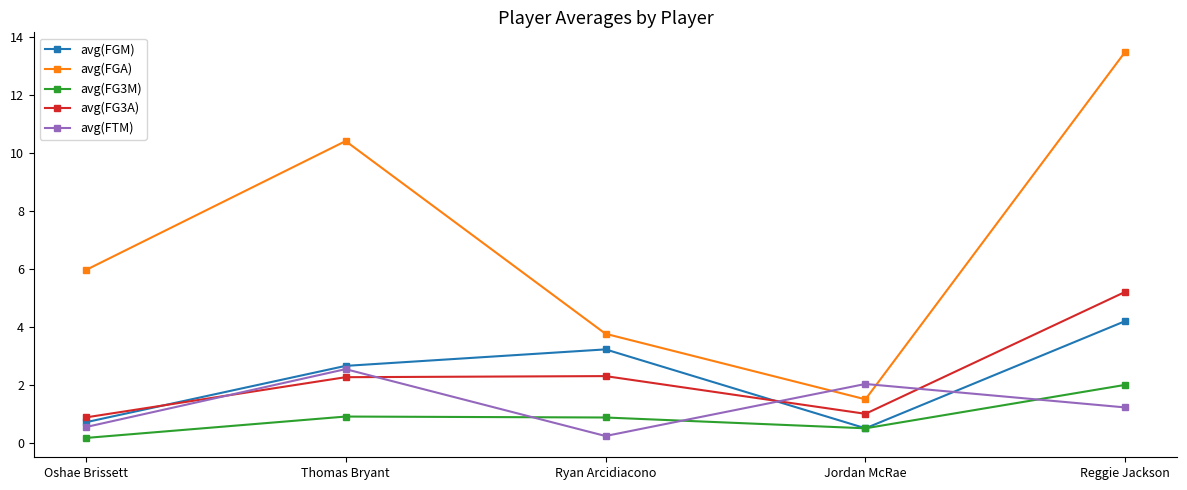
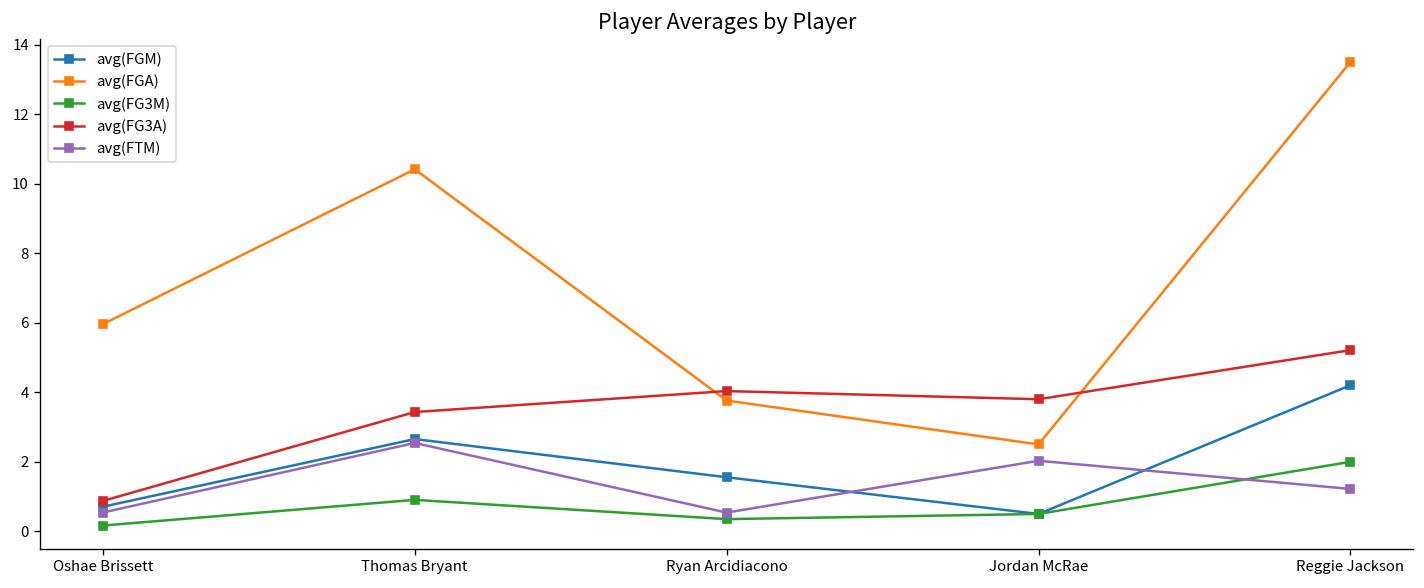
  {
    "avg(FGM)": {
      "Oshae Brissett": 0.7,
      "Thomas Bryant": 2.7,
-     "Ryan Arcidiacono": 3.2,
+     "Ryan Arcidiacono": 1.6,
      "Reggie Jackson": 4.2
    },
    "avg(FGA)": {
      "Oshae Brissett": 6.0,
      "Thomas Bryant": 10.4,
      "Ryan Arcidiacono": 3.8,
-     "Jordan McRae": 1.5,
+     "Jordan McRae": 2.5,
      "Reggie Jackson": 13.5
    },
    "avg(FG3M)": {
      "Oshae Brissett": 0.2,
      "Thomas Bryant": 0.9,
-     "Ryan Arcidiacono": 0.9,
+     "Ryan Arcidiacono": 0.4,
      "Reggie Jackson": 2.0
    },
    "avg(FG3A)": {
      "Oshae Brissett": 0.9,
-     "Thomas Bryant": 2.3,
-     "Ryan Arcidiacono": 2.3,
-     "Jordan McRae": 1.0,
+     "Thomas Bryant": 3.4,
+     "Ryan Arcidiacono": 4.0,
+     "Jordan McRae": 3.8,
      "Reggie Jackson": 5.2
    },
    "avg(FTM)": {
      "Oshae Brissett": 0.5,
      "Thomas Bryant": 2.5,
-     "Ryan Arcidiacono": 0.2,
+     "Ryan Arcidiacono": 0.5,
      "Jordan McRae": 2.0,
      "Reggie Jackson": 1.2
    }
  }
